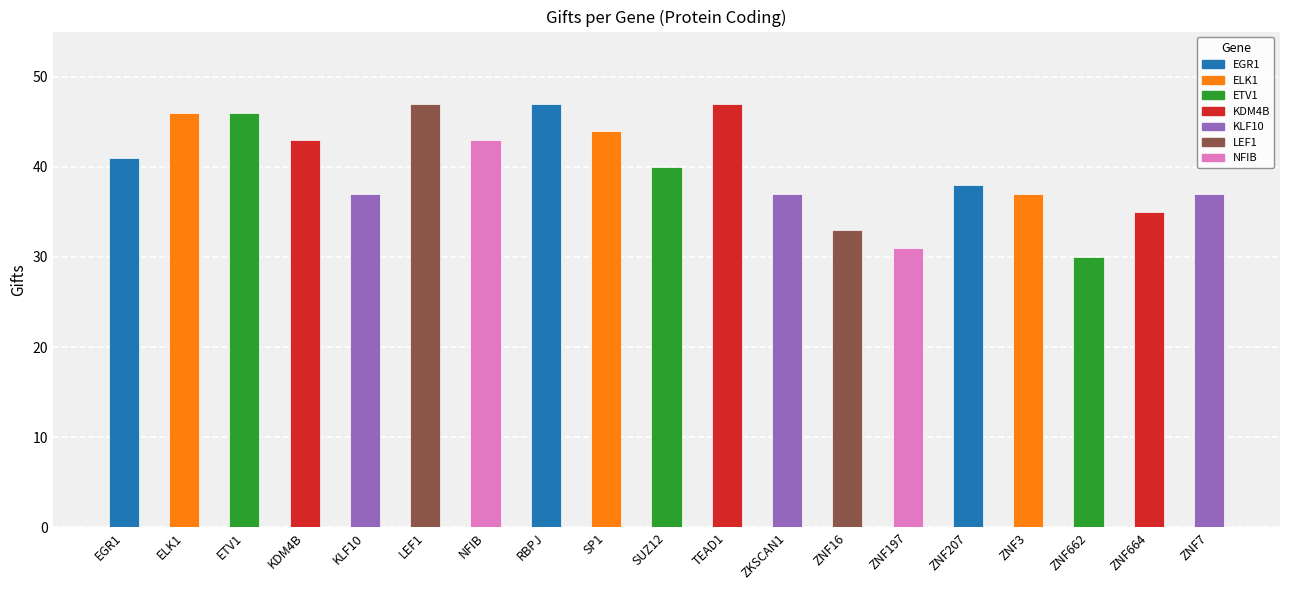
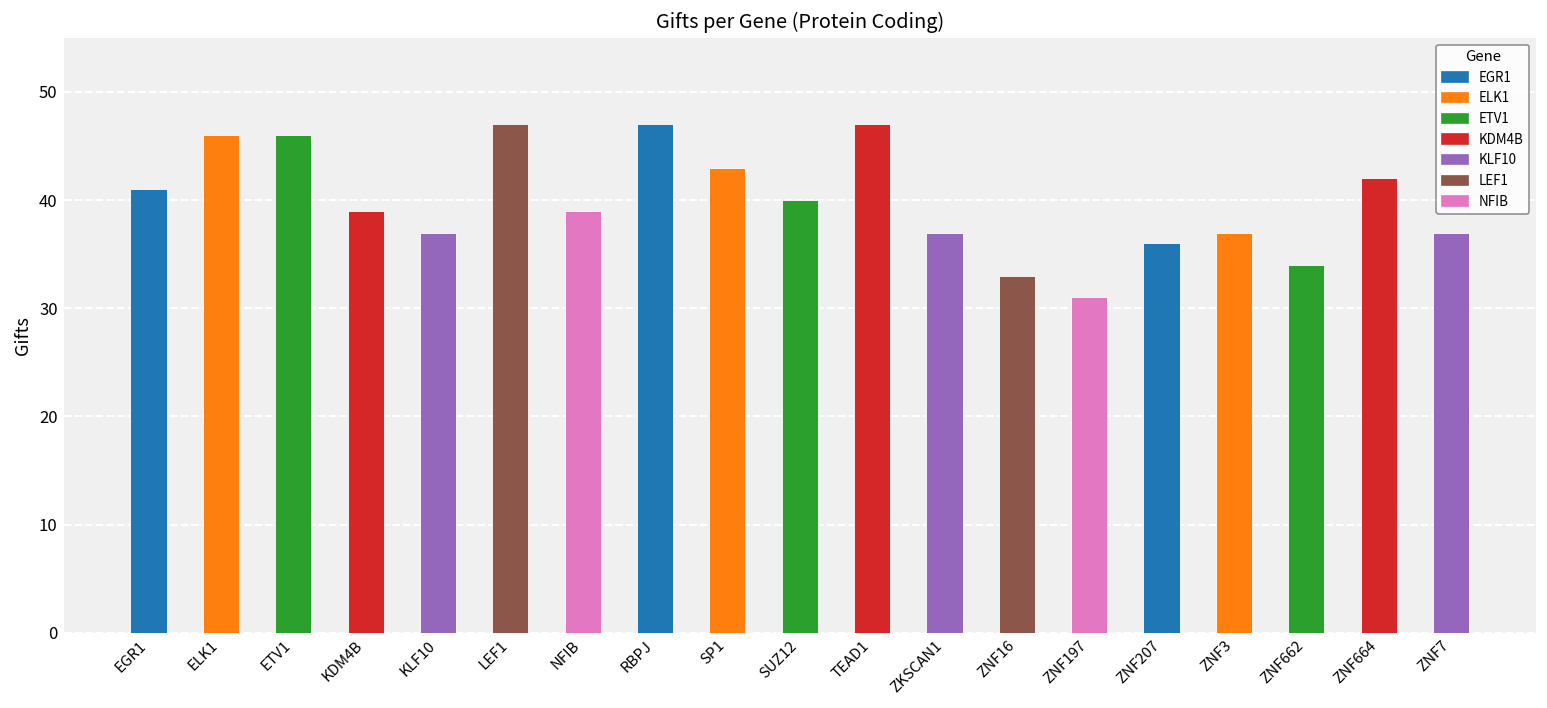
  {
    "EGR1": 41,
    "ELK1": 46,
    "ETV1": 46,
-   "KDM4B": 43,
+   "KDM4B": 39,
    "KLF10": 37,
    "LEF1": 47,
-   "NFIB": 43,
+   "NFIB": 39,
    "RBPJ": 47,
-   "SP1": 44,
+   "SP1": 43,
    "SUZ12": 40,
    "TEAD1": 47,
    "ZKSCAN1": 37,
    "ZNF16": 33,
    "ZNF197": 31,
-   "ZNF207": 38,
+   "ZNF207": 36,
    "ZNF3": 37,
-   "ZNF662": 30,
-   "ZNF664": 35,
+   "ZNF662": 34,
+   "ZNF664": 42,
    "ZNF7": 37
  }
